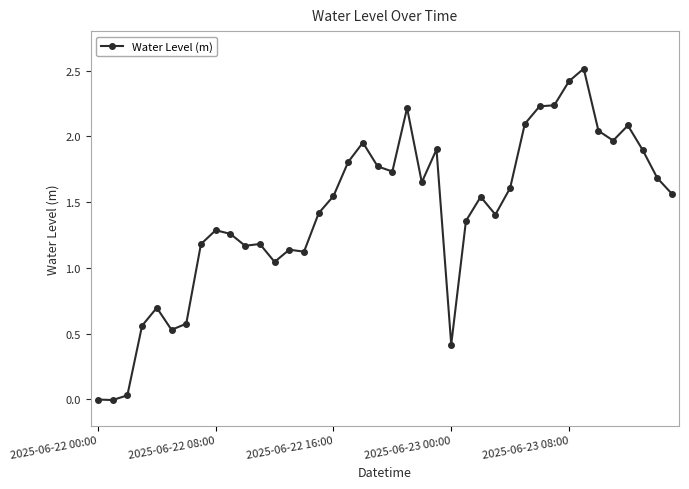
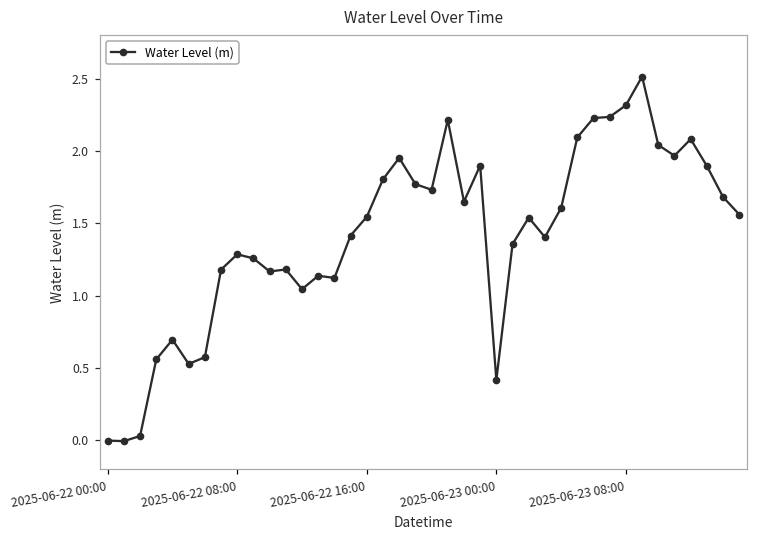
  {
    "2025-06-22 00:00": 0.00,
    "2025-06-22 08:00": 1.29,
    "2025-06-22 16:00": 1.55,
    "2025-06-23 00:00": 0.42,
-   "2025-06-23 08:00": 2.42
+   "2025-06-23 08:00": 2.32
  }
